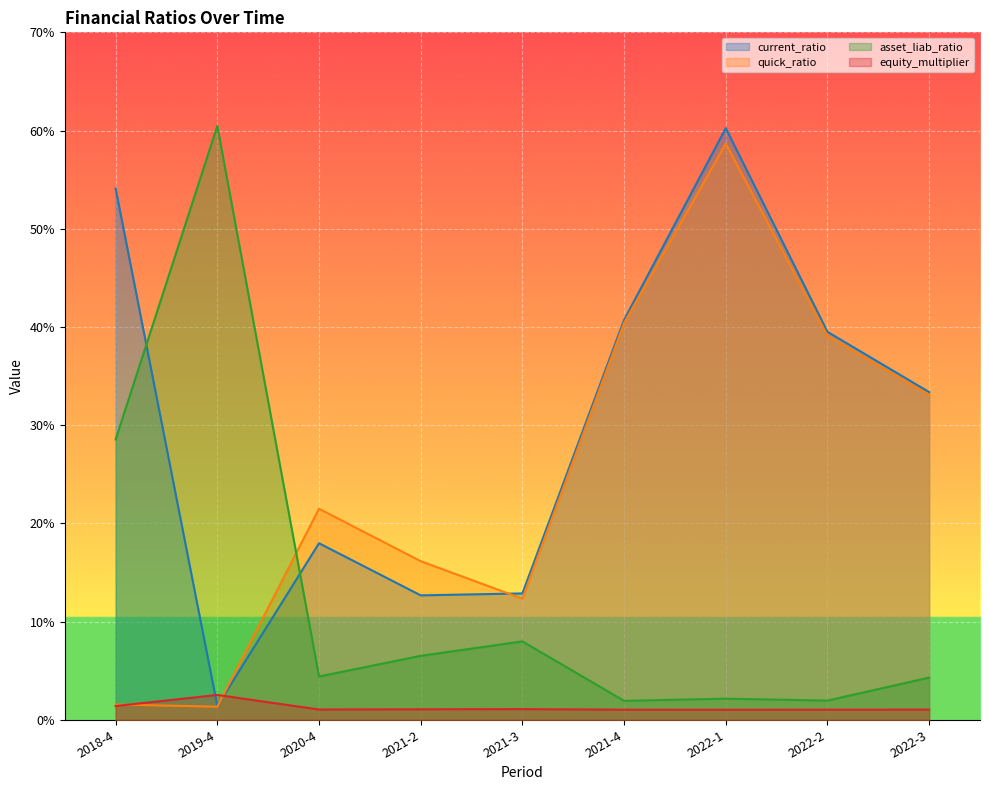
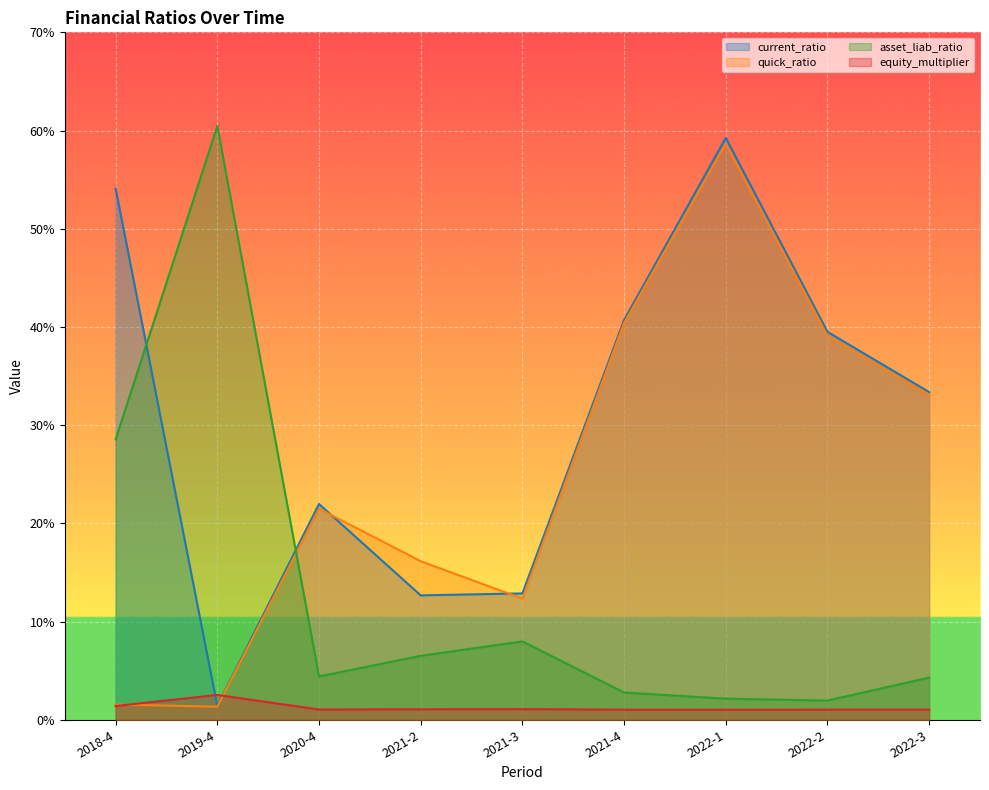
  {
    "current_ratio": {
      "2018-4": "54%",
-     "2020-4": "18%",
+     "2020-4": "22%",
      "2021-2": "13%",
      "2021-3": "13%",
      "2021-4": "41%",
-     "2022-1": "60%",
+     "2022-1": "59%",
      "2022-2": "40%",
      "2022-3": "33%"
    },
    "asset_liab_ratio": {
      "2018-4": "29%",
      "2019-4": "60%",
      "2020-4": "4%",
      "2021-2": "7%",
      "2021-3": "8%",
-     "2021-4": "2%",
+     "2021-4": "3%",
      "2022-1": "2%",
      "2022-2": "2%",
      "2022-3": "4%"
    }
  }
